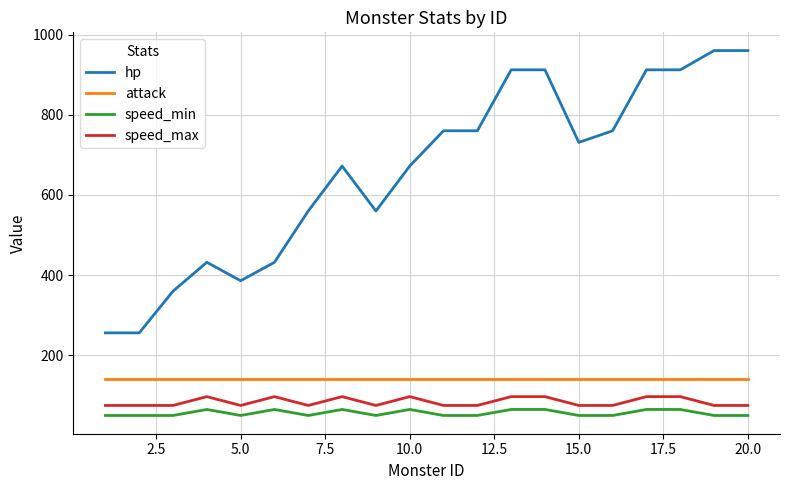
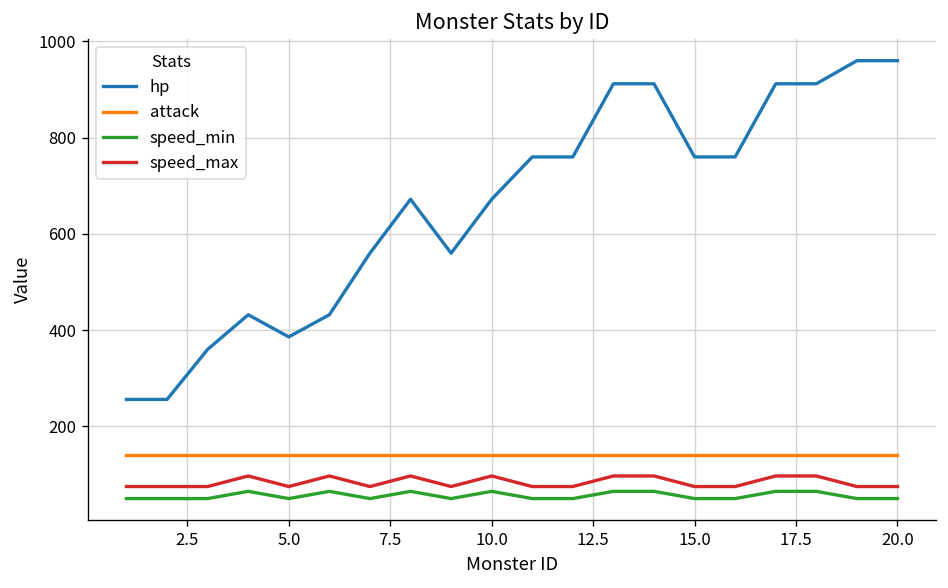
  {
    "hp": {
      "5.0": 390,
      "10.0": 670,
-     "15.0": 730,
+     "15.0": 760,
      "20.0": 960
    },
    "attack": {
      "5.0": 140,
      "10.0": 140,
      "15.0": 140,
      "20.0": 140
    },
    "speed_min": {
      "5.0": 50,
      "10.0": 70,
      "15.0": 50,
      "20.0": 50
    },
    "speed_max": {
      "5.0": 80,
      "10.0": 100,
      "15.0": 80,
      "20.0": 80
    }
  }
